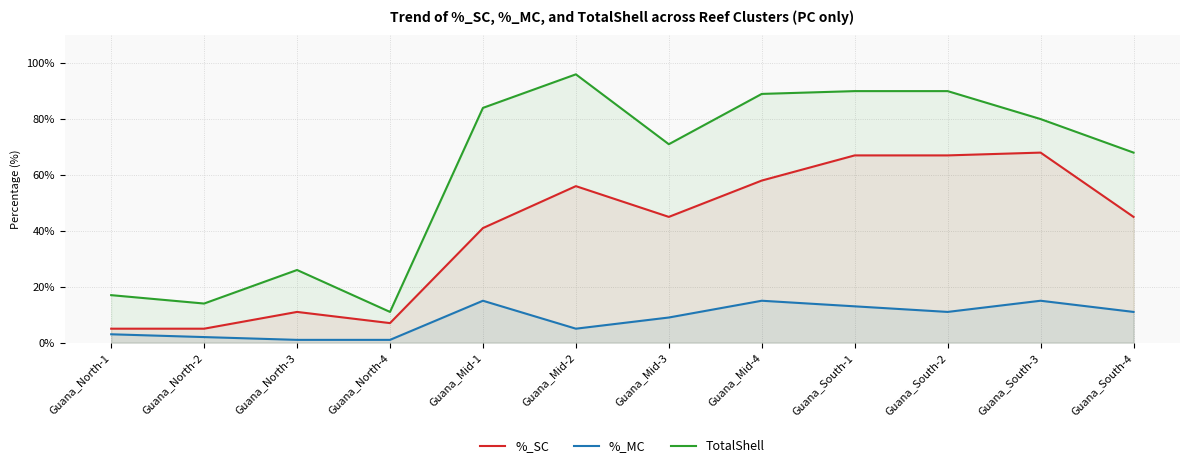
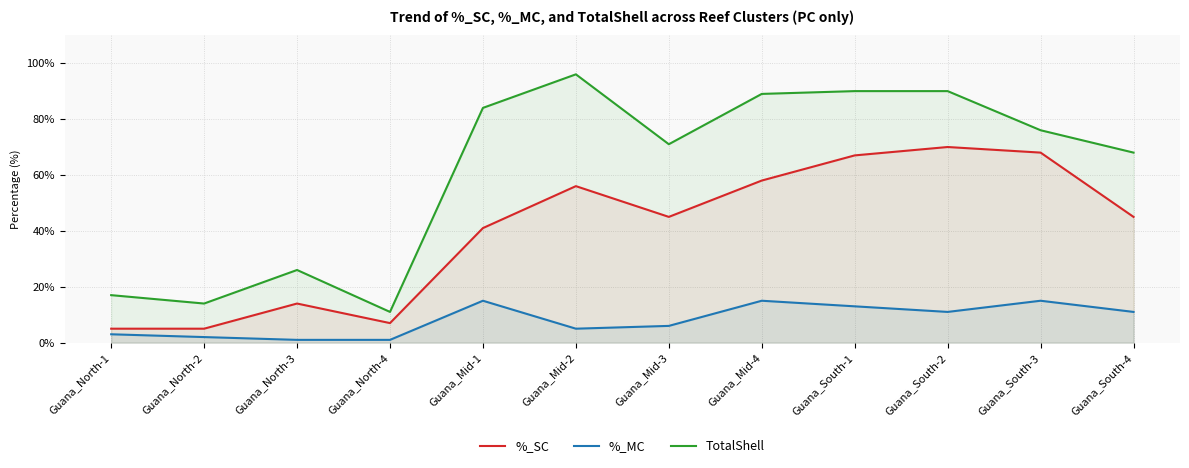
  {
    "%_SC": {
      "Guana_North-1": "5%",
      "Guana_North-2": "5%",
-     "Guana_North-3": "11%",
+     "Guana_North-3": "14%",
      "Guana_North-4": "7%",
      "Guana_Mid-1": "41%",
      "Guana_Mid-2": "56%",
      "Guana_Mid-3": "45%",
      "Guana_Mid-4": "58%",
      "Guana_South-1": "67%",
-     "Guana_South-2": "67%",
+     "Guana_South-2": "70%",
      "Guana_South-3": "68%",
      "Guana_South-4": "45%"
    },
    "%_MC": {
      "Guana_North-1": "3%",
      "Guana_North-2": "2%",
      "Guana_North-3": "1%",
      "Guana_North-4": "1%",
      "Guana_Mid-1": "15%",
      "Guana_Mid-2": "5%",
-     "Guana_Mid-3": "9%",
+     "Guana_Mid-3": "6%",
      "Guana_Mid-4": "15%",
      "Guana_South-1": "13%",
      "Guana_South-2": "11%",
      "Guana_South-3": "15%",
      "Guana_South-4": "11%"
    },
    "TotalShell": {
      "Guana_North-1": "17%",
      "Guana_North-2": "14%",
      "Guana_North-3": "26%",
      "Guana_North-4": "11%",
      "Guana_Mid-1": "84%",
      "Guana_Mid-2": "96%",
      "Guana_Mid-3": "71%",
      "Guana_Mid-4": "89%",
      "Guana_South-1": "90%",
      "Guana_South-2": "90%",
-     "Guana_South-3": "80%",
+     "Guana_South-3": "76%",
      "Guana_South-4": "68%"
    }
  }
